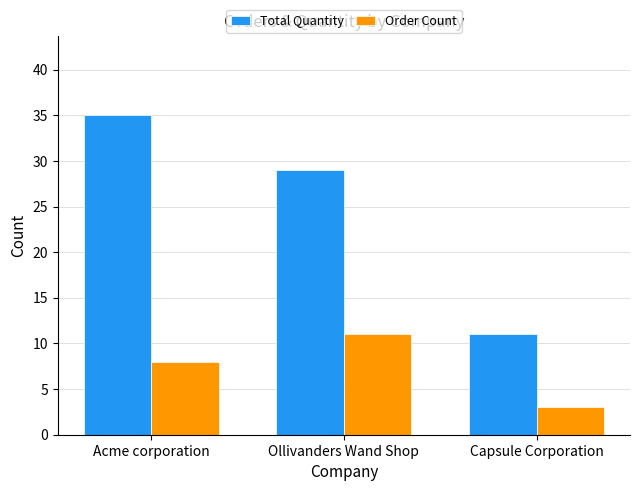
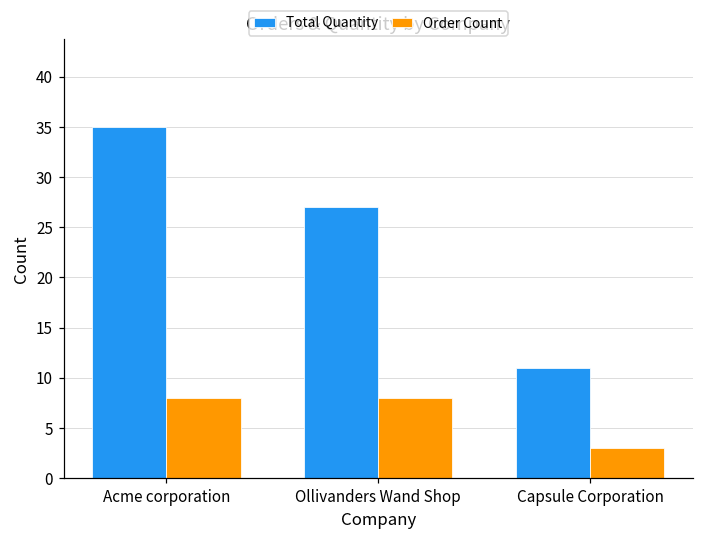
  {
    "Total Quantity": {
      "Acme corporation": 35,
-     "Ollivanders Wand Shop": 29,
+     "Ollivanders Wand Shop": 27,
      "Capsule Corporation": 11
    },
    "Order Count": {
      "Acme corporation": 8,
-     "Ollivanders Wand Shop": 11,
+     "Ollivanders Wand Shop": 8,
      "Capsule Corporation": 3
    }
  }
